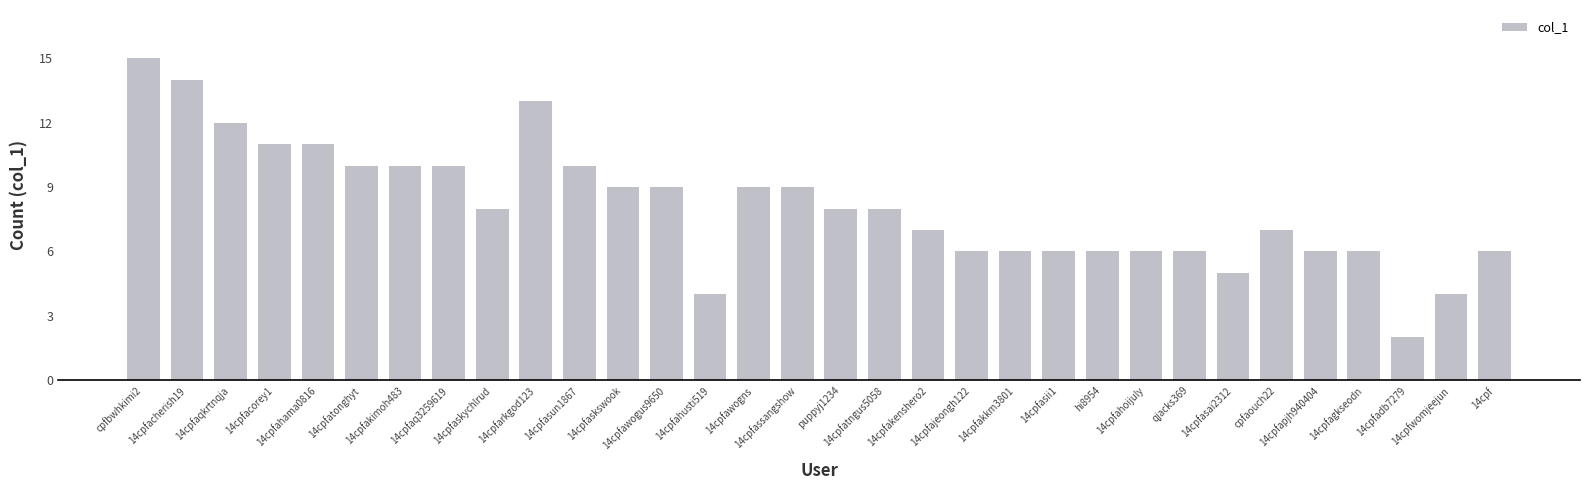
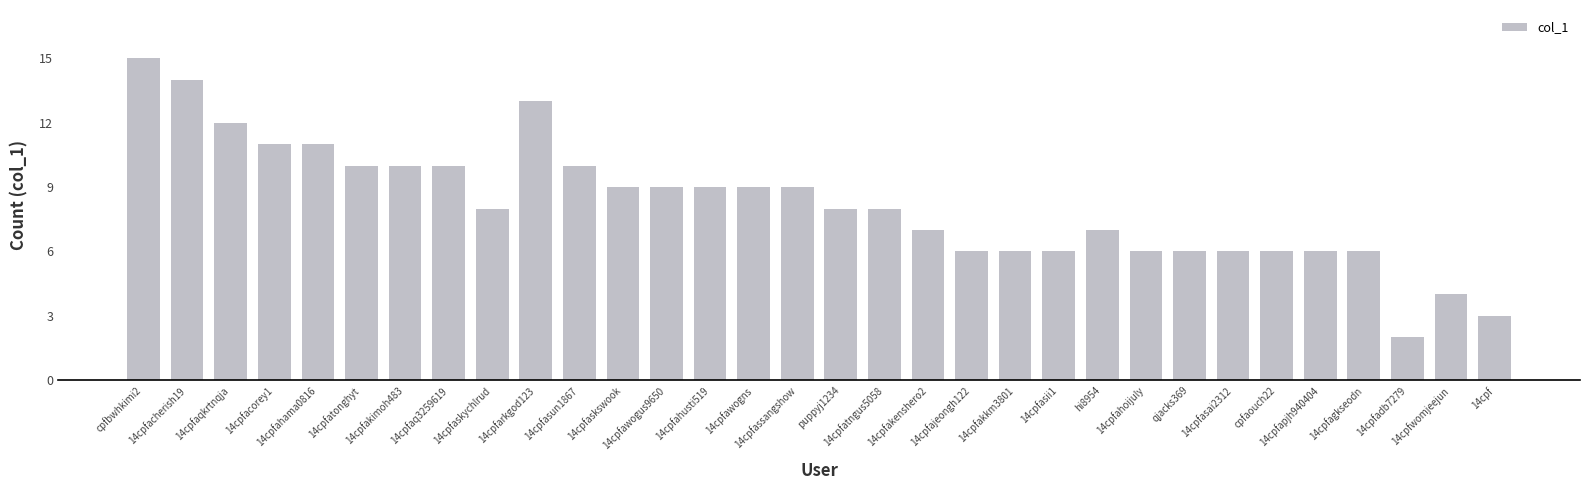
  {
    "cpfbwhkimi2": 15,
    "14cpfacherish19": 14,
    "14cpfaqkrtnqja": 12,
    "14cpfacorey1": 11,
    "14cpfahama0816": 11,
    "14cpfatonghyt": 10,
    "14cpfakimoh483": 10,
    "14cpfaq3259619": 10,
    "14cpfaskychlrud": 8,
    "14cpfarkgod123": 13,
    "14cpfasun1867": 10,
    "14cpfaskswook": 9,
    "14cpfawogus9650": 9,
-   "14cpfahusti519": 4,
+   "14cpfahusti519": 9,
    "14cpfawogns": 9,
    "14cpfassangshow": 9,
    "puppyj1234": 8,
    "14cpfatngus5058": 8,
    "14cpfakenshero2": 7,
    "14cpfajeongh122": 6,
    "14cpfakkm3801": 6,
    "14cpfasii1": 6,
-   "hi8954": 6,
+   "hi8954": 7,
    "14cpfahoijuly": 6,
    "qjacks369": 6,
-   "14cpfasai2312": 5,
-   "cpfaouch22": 7,
+   "14cpfasai2312": 6,
+   "cpfaouch22": 6,
    "14cpfapjh940404": 6,
    "14cpfagkseodn": 6,
    "14cpfadb7279": 2,
    "14cpfwomjeejun": 4,
-   "14cpf": 6
+   "14cpf": 3
  }
